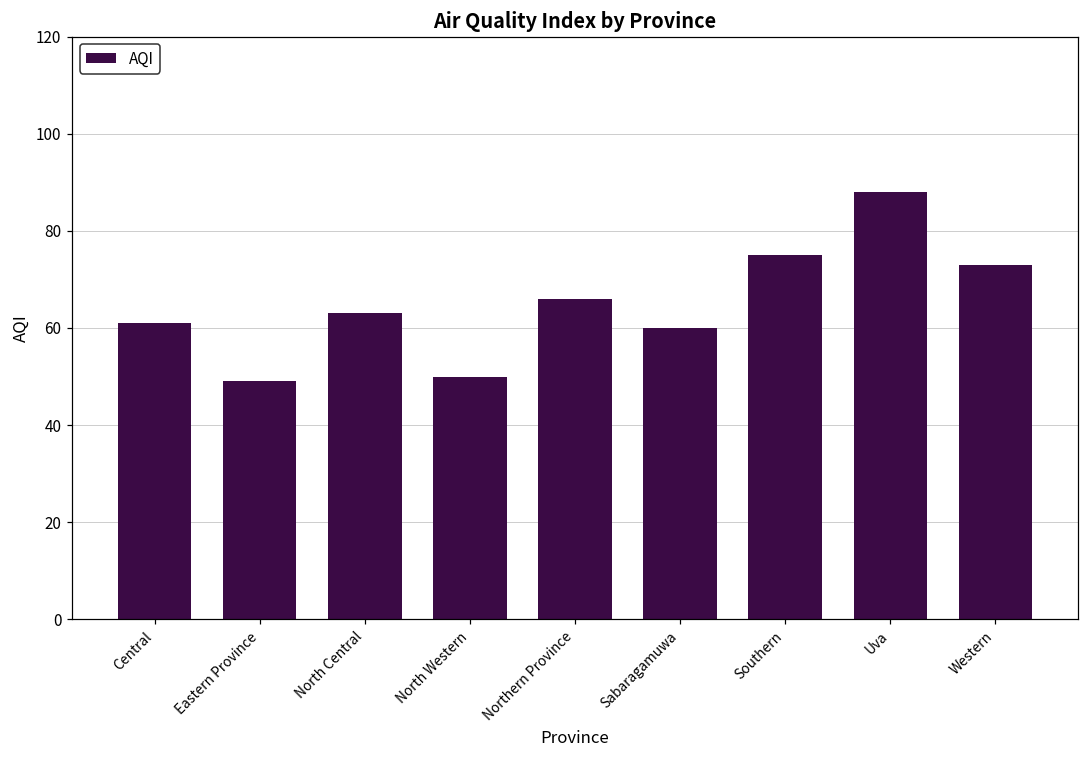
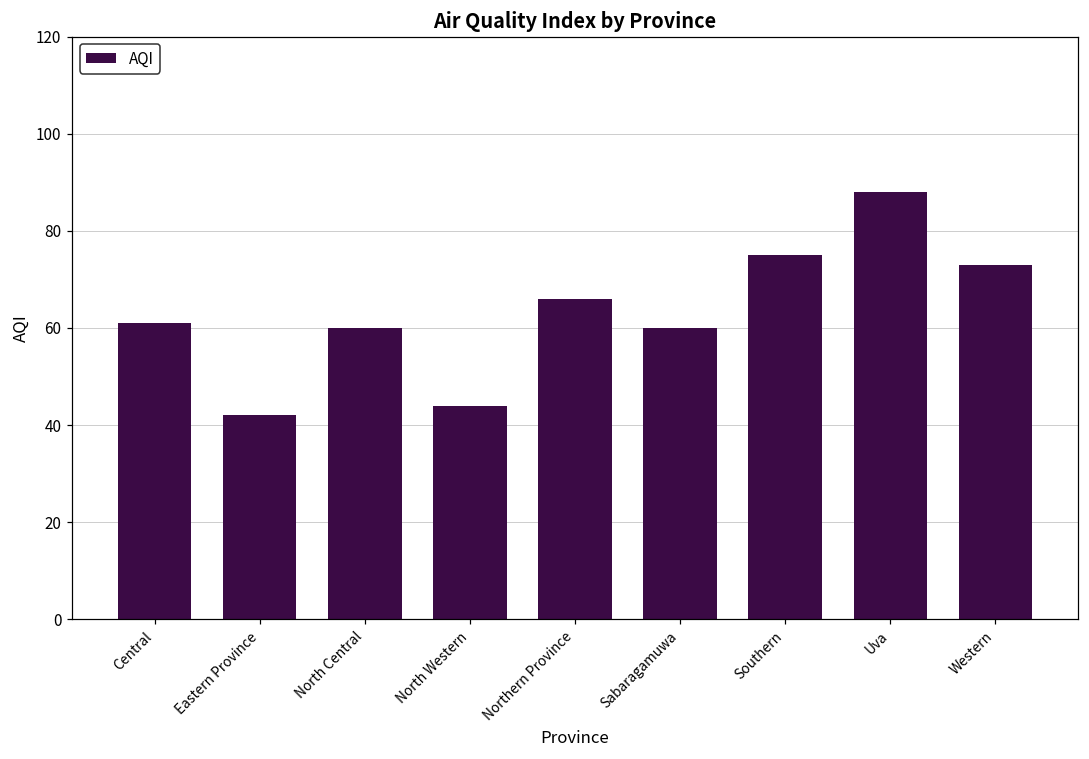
  {
    "Central": 61,
-   "Eastern Province": 49,
-   "North Central": 63,
-   "North Western": 50,
+   "Eastern Province": 42,
+   "North Central": 60,
+   "North Western": 44,
    "Northern Province": 66,
    "Sabaragamuwa": 60,
    "Southern": 75,
    "Uva": 88,
    "Western": 73
  }
